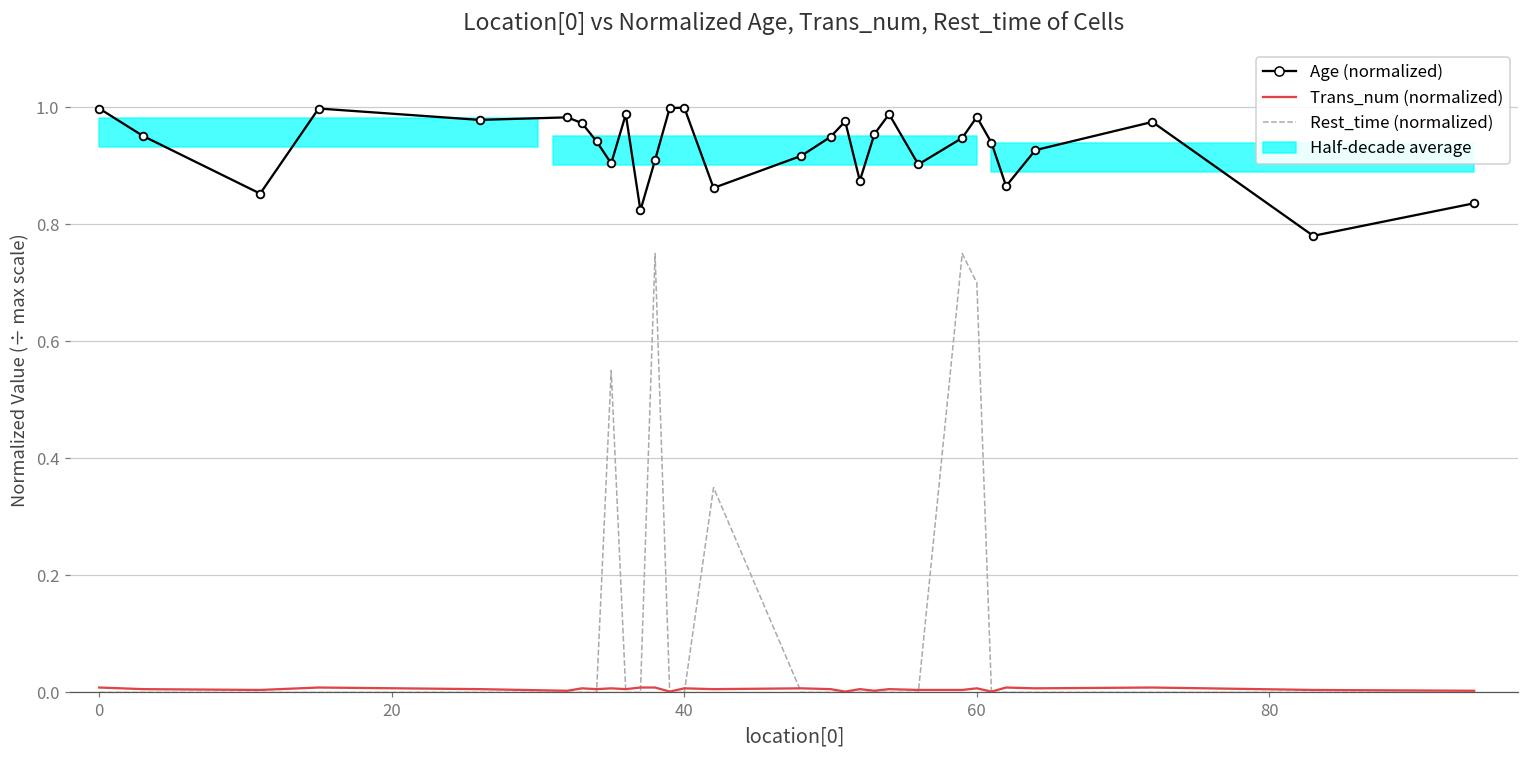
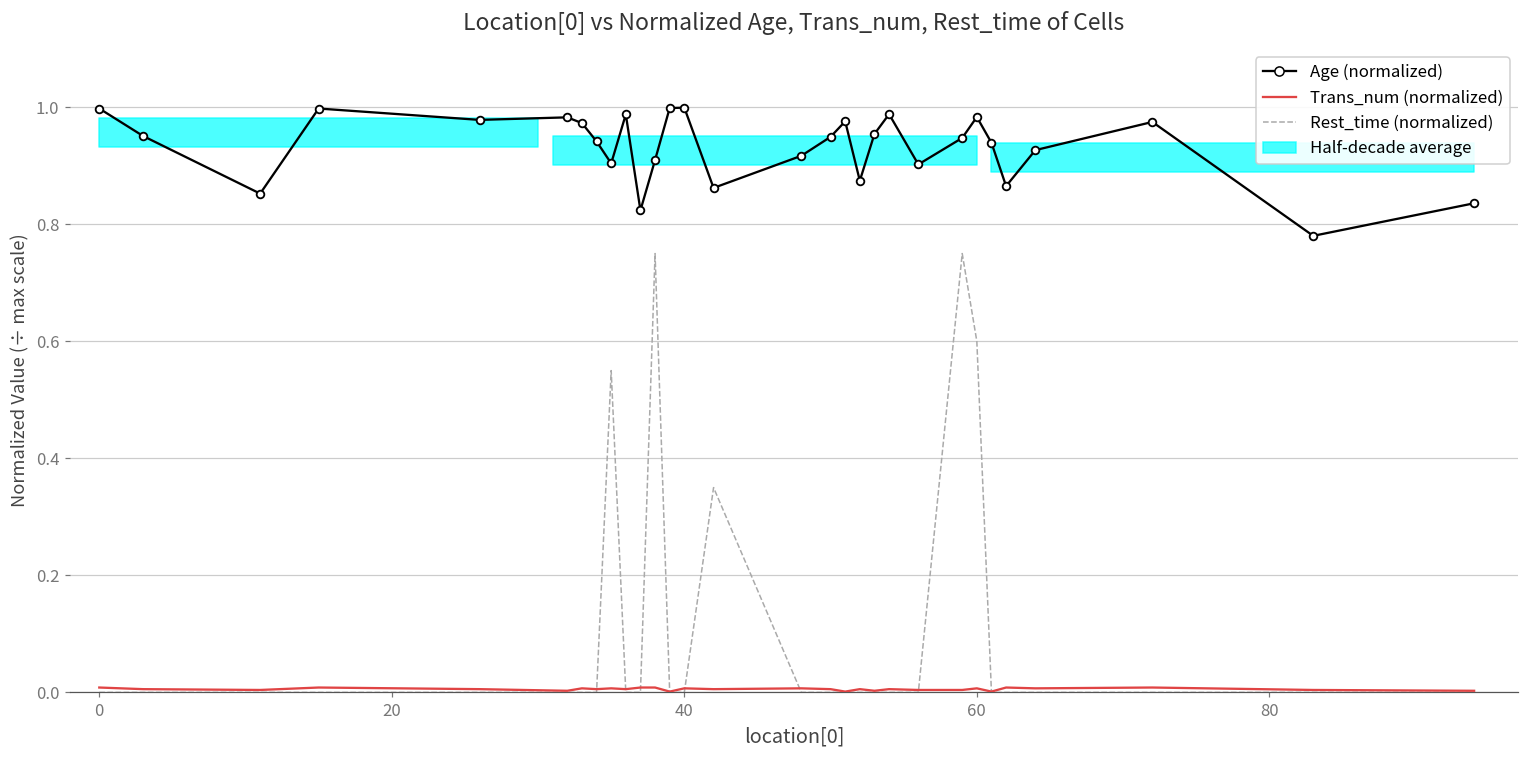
  {
    "Trans_num (normalized)": {
      "0": 0.01,
      "40": 0.01,
      "60": 0.01
    },
    "Rest_time (normalized)": {
      "0": 0.00,
      "40": 0.00,
-     "60": 0.70
+     "60": 0.60
    }
  }
